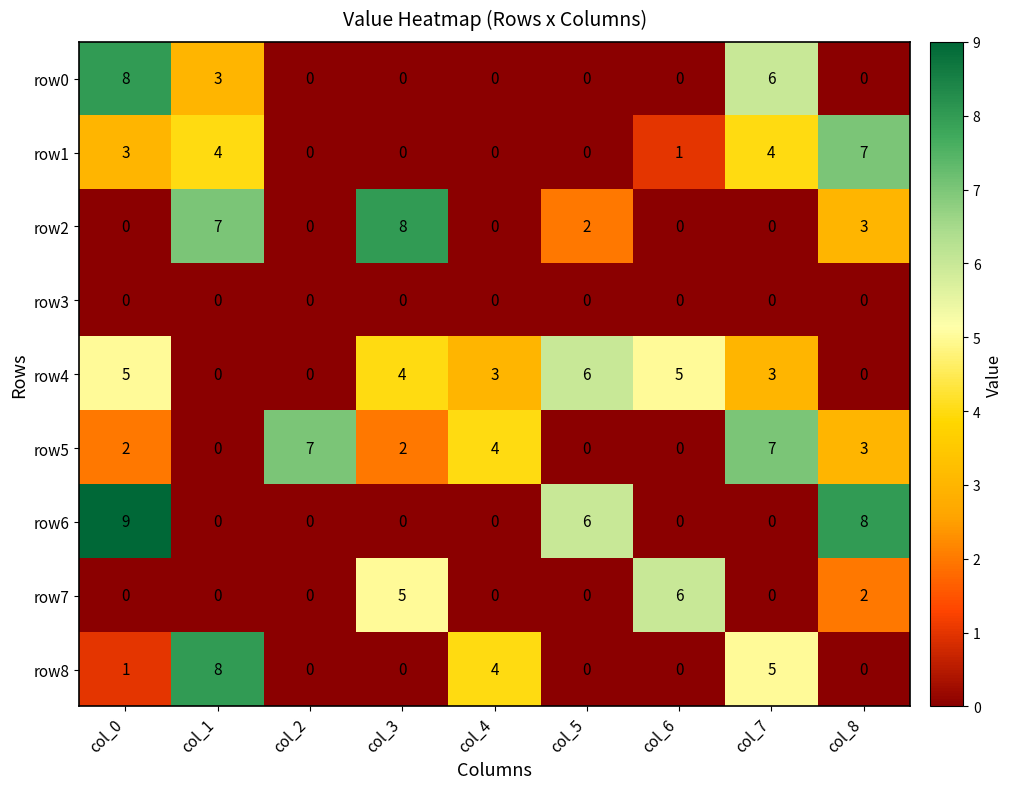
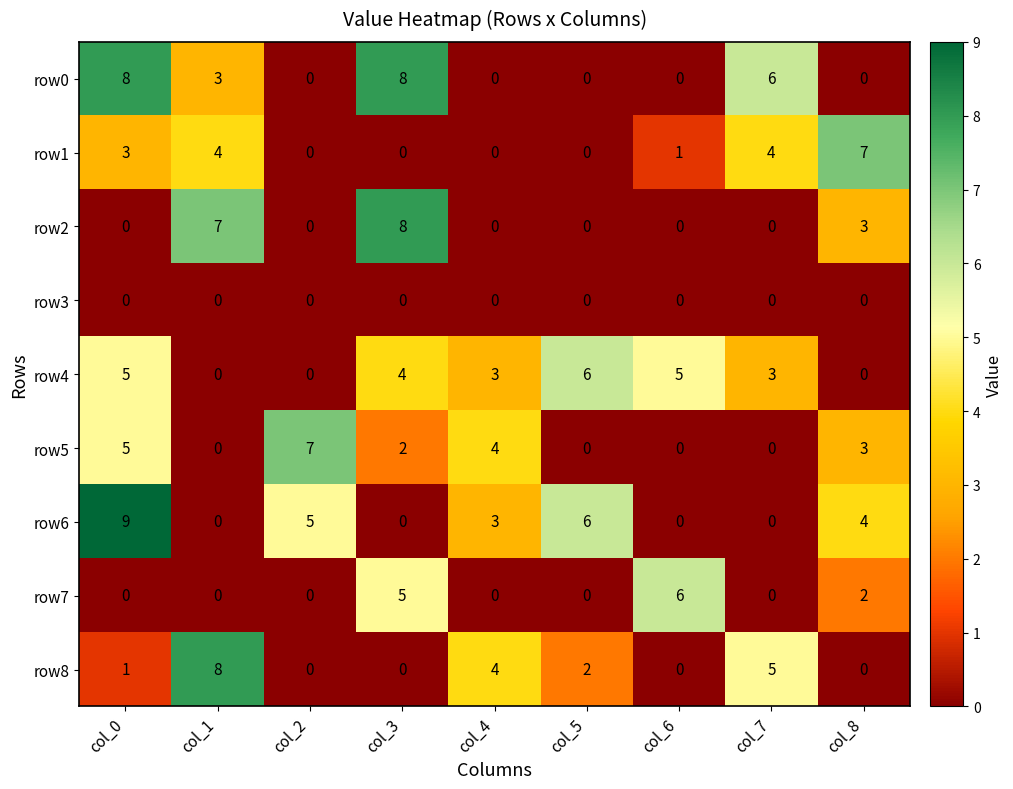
  {
    "row0": {
      "col_0": 8,
      "col_1": 3,
      "col_2": 0,
-     "col_3": 0,
+     "col_3": 8,
      "col_4": 0,
      "col_5": 0,
      "col_6": 0,
      "col_7": 6,
      "col_8": 0
    },
    "row1": {
      "col_0": 3,
      "col_1": 4,
      "col_2": 0,
      "col_3": 0,
      "col_4": 0,
      "col_5": 0,
      "col_6": 1,
      "col_7": 4,
      "col_8": 7
    },
    "row2": {
      "col_0": 0,
      "col_1": 7,
      "col_2": 0,
      "col_3": 8,
      "col_4": 0,
-     "col_5": 2,
+     "col_5": 0,
      "col_6": 0,
      "col_7": 0,
      "col_8": 3
    },
    "row3": {
      "col_0": 0,
      "col_1": 0,
      "col_2": 0,
      "col_3": 0,
      "col_4": 0,
      "col_5": 0,
      "col_6": 0,
      "col_7": 0,
      "col_8": 0
    },
    "row4": {
      "col_0": 5,
      "col_1": 0,
      "col_2": 0,
      "col_3": 4,
      "col_4": 3,
      "col_5": 6,
      "col_6": 5,
      "col_7": 3,
      "col_8": 0
    },
    "row5": {
-     "col_0": 2,
+     "col_0": 5,
      "col_1": 0,
      "col_2": 7,
      "col_3": 2,
      "col_4": 4,
      "col_5": 0,
      "col_6": 0,
-     "col_7": 7,
+     "col_7": 0,
      "col_8": 3
    },
    "row6": {
      "col_0": 9,
      "col_1": 0,
-     "col_2": 0,
+     "col_2": 5,
      "col_3": 0,
-     "col_4": 0,
+     "col_4": 3,
      "col_5": 6,
      "col_6": 0,
      "col_7": 0,
-     "col_8": 8
+     "col_8": 4
    },
    "row7": {
      "col_0": 0,
      "col_1": 0,
      "col_2": 0,
      "col_3": 5,
      "col_4": 0,
      "col_5": 0,
      "col_6": 6,
      "col_7": 0,
      "col_8": 2
    },
    "row8": {
      "col_0": 1,
      "col_1": 8,
      "col_2": 0,
      "col_3": 0,
      "col_4": 4,
-     "col_5": 0,
+     "col_5": 2,
      "col_6": 0,
      "col_7": 5,
      "col_8": 0
    }
  }
